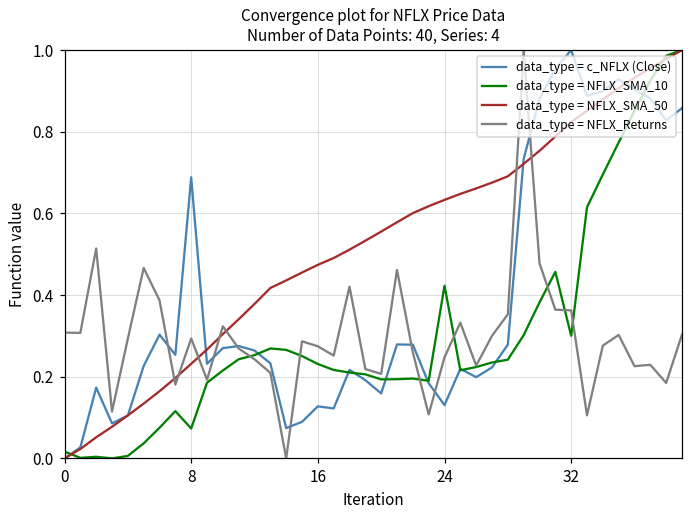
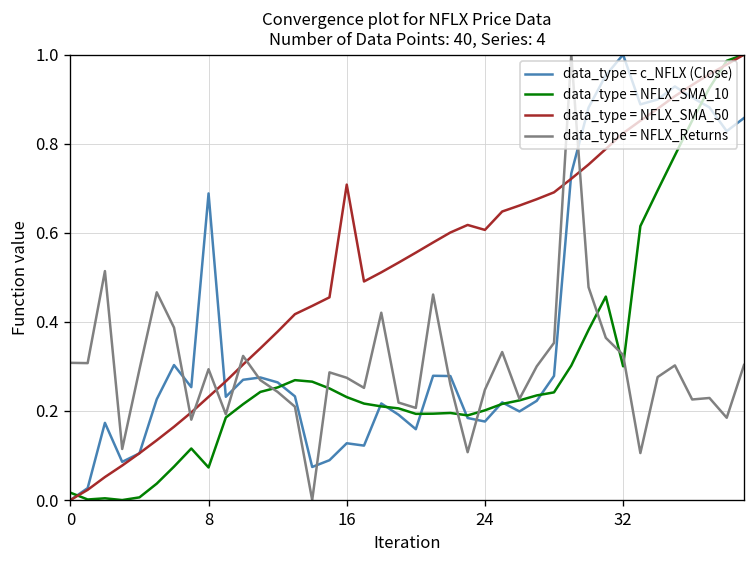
  {
    "data_type = c_NFLX (Close)": {
      "8": 0.69,
      "16": 0.13,
-     "24": 0.13,
+     "24": 0.18,
      "32": 1.00
    },
    "data_type = NFLX_SMA_10": {
      "0": 0.02,
      "8": 0.07,
      "16": 0.23,
-     "24": 0.42,
+     "24": 0.20,
      "32": 0.30
    },
    "data_type = NFLX_SMA_50": {
      "8": 0.23,
-     "16": 0.47,
-     "24": 0.63
+     "16": 0.71,
+     "24": 0.61
    },
    "data_type = NFLX_Returns": {
      "0": 0.31,
      "8": 0.29,
      "16": 0.27,
      "24": 0.25,
-     "32": 0.36
+     "32": 0.33
    }
  }
